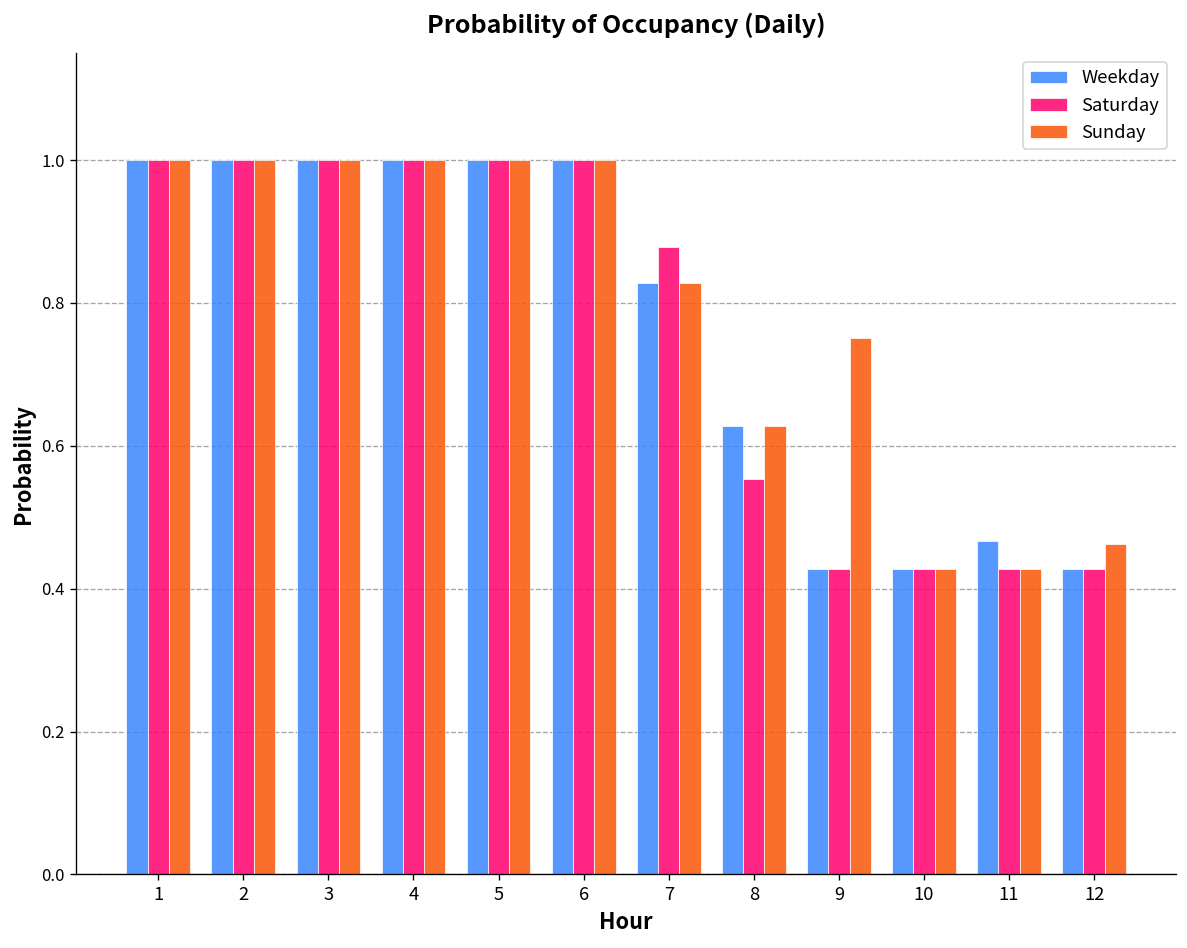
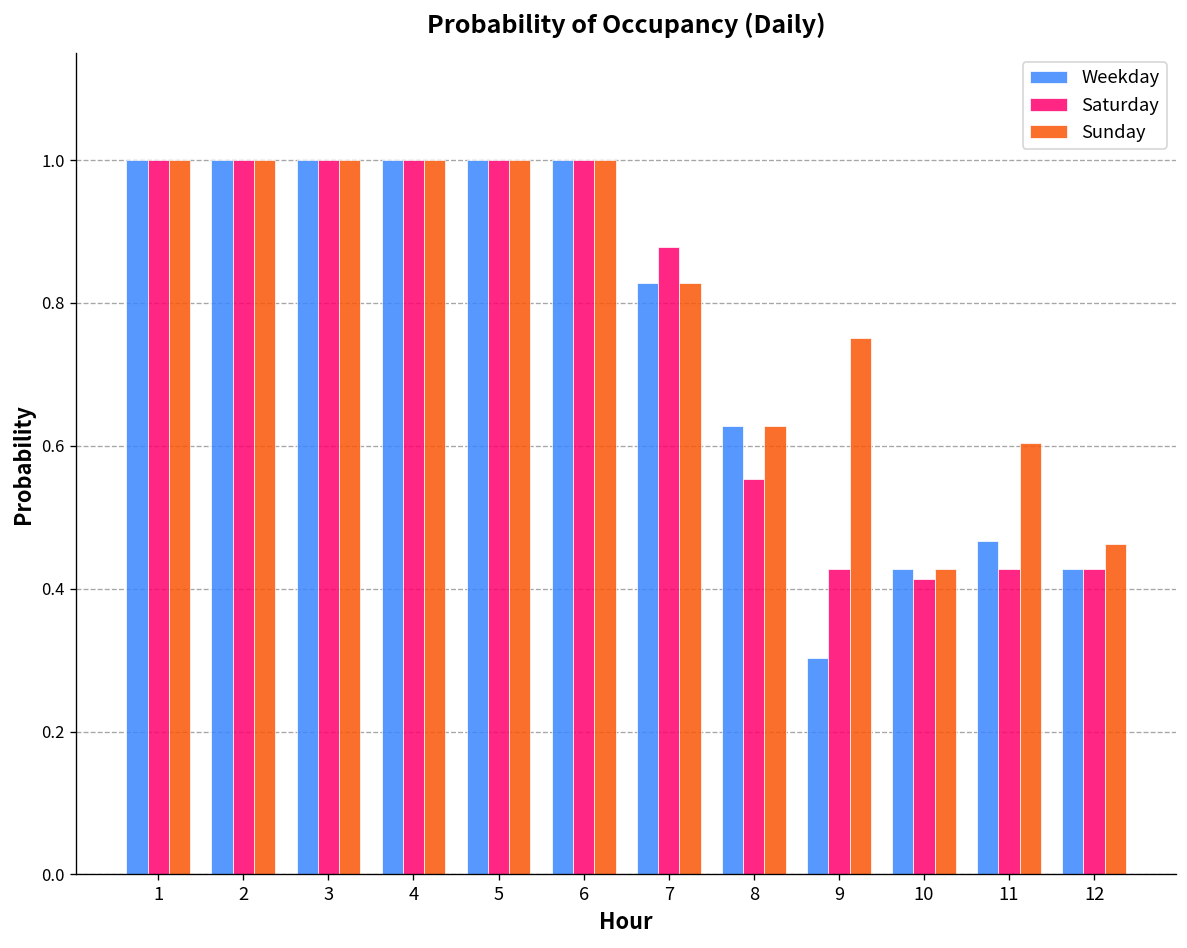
  {
    "Weekday": {
      "1": 1.00,
      "2": 1.00,
      "3": 1.00,
      "4": 1.00,
      "5": 1.00,
      "6": 1.00,
      "7": 0.83,
      "8": 0.63,
-     "9": 0.43,
+     "9": 0.30,
      "10": 0.43,
      "11": 0.47,
      "12": 0.43
    },
    "Saturday": {
      "1": 1.00,
      "2": 1.00,
      "3": 1.00,
      "4": 1.00,
      "5": 1.00,
      "6": 1.00,
      "7": 0.88,
      "8": 0.55,
      "9": 0.43,
-     "10": 0.43,
+     "10": 0.41,
      "11": 0.43,
      "12": 0.43
    },
    "Sunday": {
      "1": 1.00,
      "2": 1.00,
      "3": 1.00,
      "4": 1.00,
      "5": 1.00,
      "6": 1.00,
      "7": 0.83,
      "8": 0.63,
      "9": 0.75,
      "10": 0.43,
-     "11": 0.43,
+     "11": 0.60,
      "12": 0.46
    }
  }
